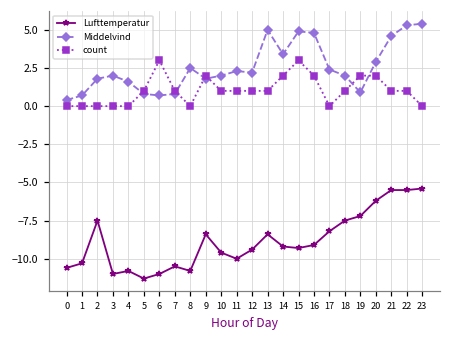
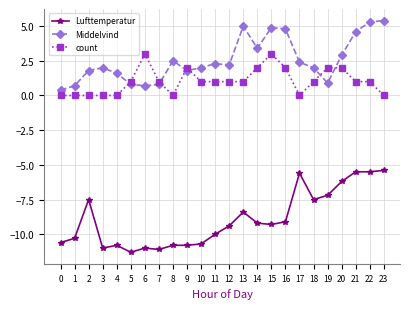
  {
    "Lufttemperatur": {
      "0": -10.6,
      "1": -10.3,
      "2": -7.5,
      "3": -11.0,
      "4": -10.8,
      "5": -11.3,
      "6": -11.0,
-     "7": -10.5,
+     "7": -11.1,
      "8": -10.8,
-     "9": -8.4,
-     "10": -9.6,
+     "9": -10.8,
+     "10": -10.7,
      "11": -10.0,
      "12": -9.4,
      "13": -8.4,
      "14": -9.2,
      "15": -9.3,
      "16": -9.1,
-     "17": -8.2,
+     "17": -5.6,
      "18": -7.5,
      "19": -7.2,
      "20": -6.2,
      "21": -5.5,
      "22": -5.5,
      "23": -5.4
    },
    "Middelvind": {
      "0": 0.4,
      "1": 0.7,
      "2": 1.8,
      "3": 2.0,
      "4": 1.6,
      "5": 0.8,
      "6": 0.7,
      "7": 0.8,
      "8": 2.5,
      "9": 1.8,
      "10": 2.0,
      "11": 2.3,
      "12": 2.2,
      "13": 5.0,
      "14": 3.4,
      "15": 4.9,
      "16": 4.8,
      "17": 2.4,
      "18": 2.0,
      "19": 0.9,
      "20": 2.9,
      "21": 4.6,
      "22": 5.3,
      "23": 5.4
    },
    "count": {
      "0": 0.0,
      "1": 0.0,
      "2": 0.0,
      "3": 0.0,
      "4": 0.0,
      "5": 1.0,
      "6": 3.0,
      "7": 1.0,
      "8": 0.0,
      "9": 2.0,
      "10": 1.0,
      "11": 1.0,
      "12": 1.0,
      "13": 1.0,
      "14": 2.0,
      "15": 3.0,
      "16": 2.0,
      "17": 0.0,
      "18": 1.0,
      "19": 2.0,
      "20": 2.0,
      "21": 1.0,
      "22": 1.0,
      "23": 0.0
    }
  }
